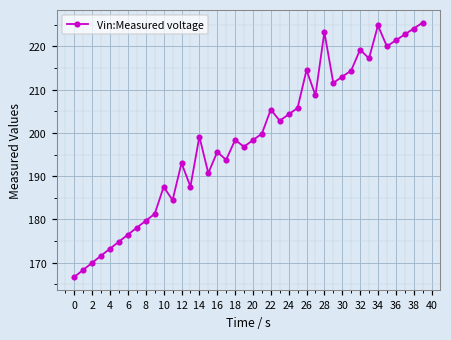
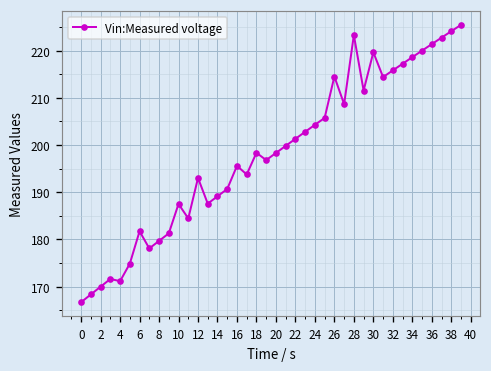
  {
    "0": 167,
    "2": 170,
-   "4": 173,
-   "6": 176,
+   "4": 171,
+   "6": 182,
    "8": 180,
    "10": 188,
    "12": 193,
-   "14": 199,
+   "14": 189,
    "16": 196,
    "18": 198,
    "20": 198,
-   "22": 205,
+   "22": 201,
    "24": 204,
    "26": 215,
    "28": 223,
-   "30": 213,
-   "32": 219,
-   "34": 225,
+   "30": 220,
+   "32": 216,
+   "34": 219,
    "36": 221,
    "38": 224
  }
